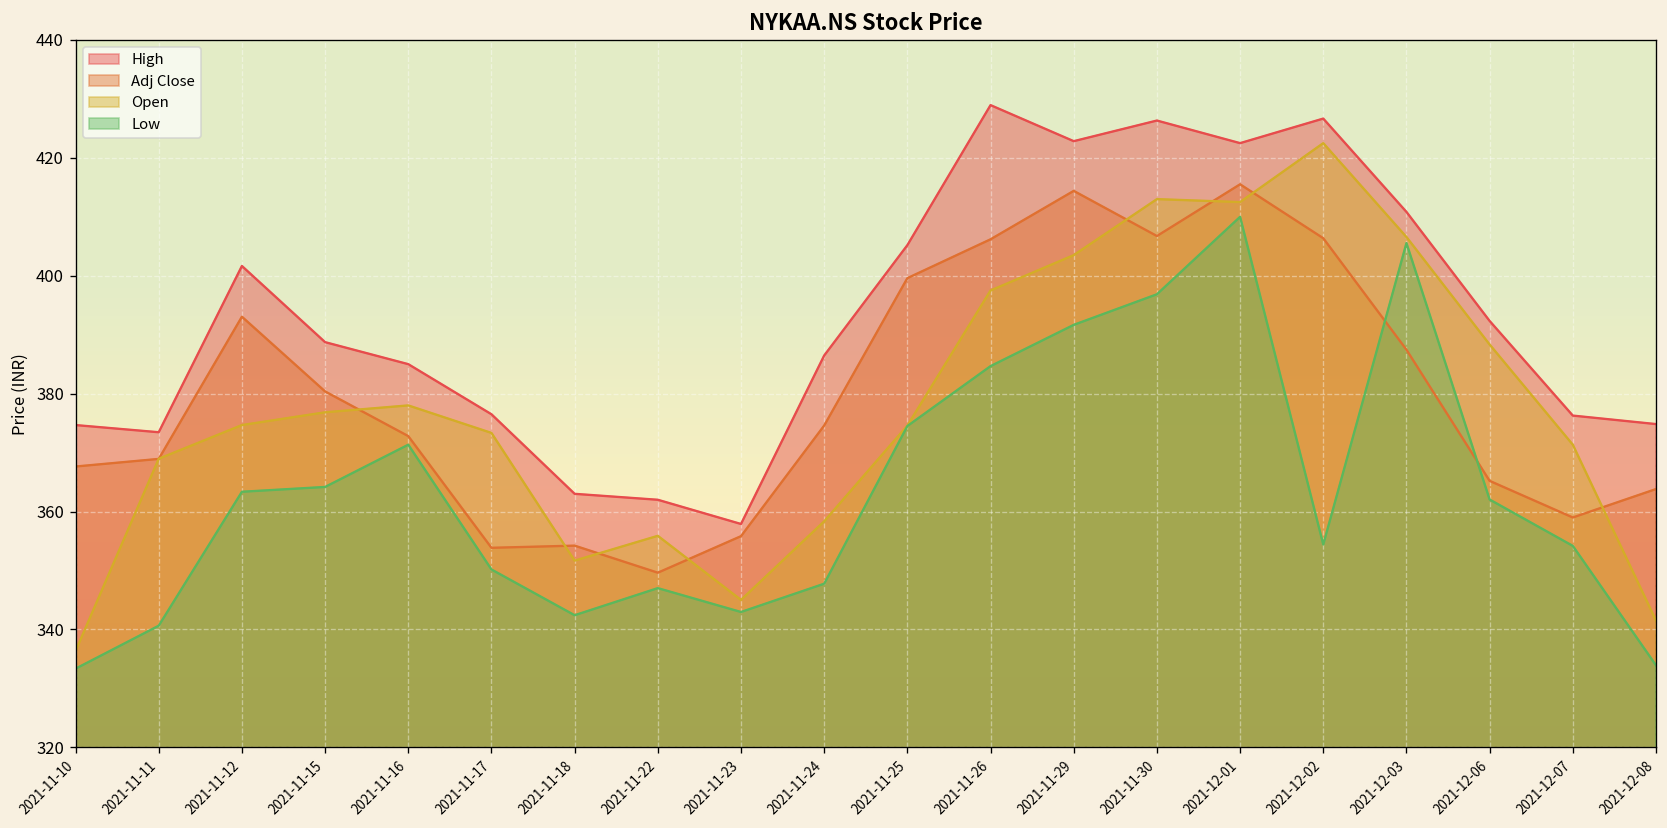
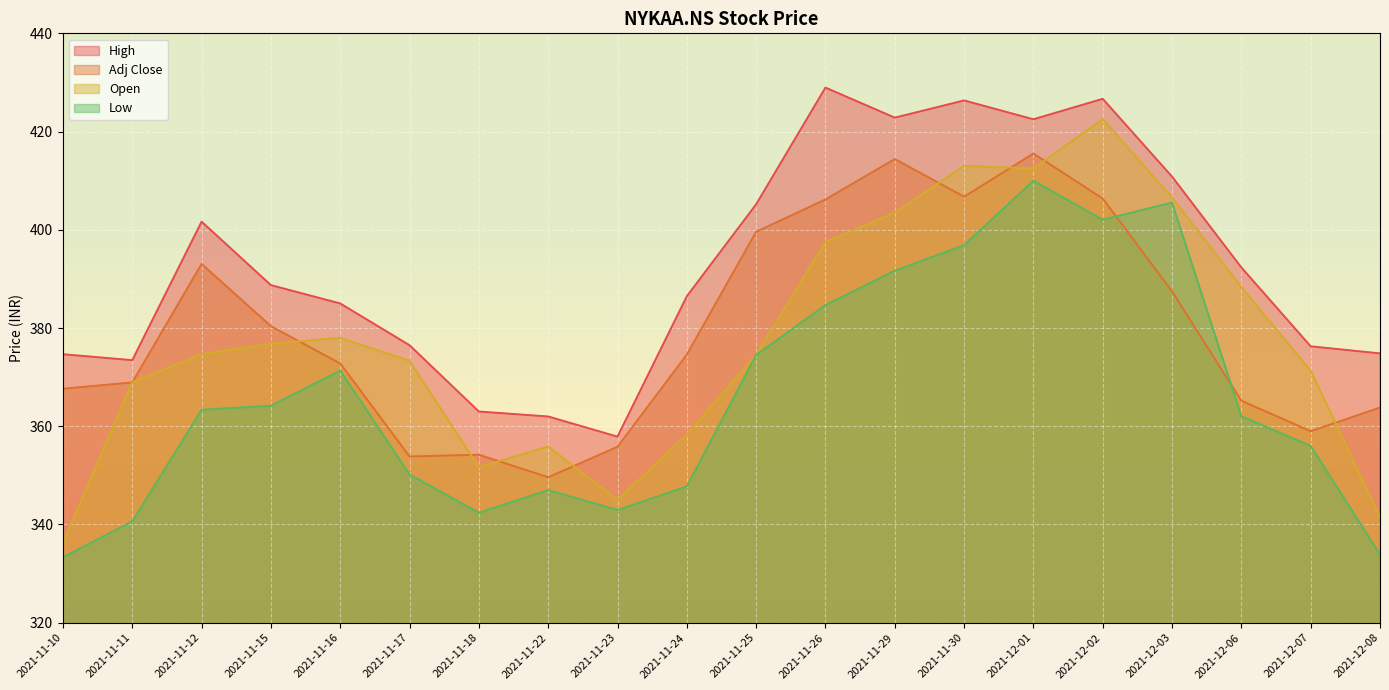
  {
    "Low": {
      "2021-11-10": 333,
      "2021-11-11": 341,
      "2021-11-12": 363,
      "2021-11-15": 364,
      "2021-11-16": 371,
      "2021-11-17": 350,
      "2021-11-18": 342,
      "2021-11-22": 347,
      "2021-11-23": 343,
      "2021-11-24": 348,
      "2021-11-26": 385,
      "2021-11-29": 392,
      "2021-11-30": 397,
      "2021-12-01": 410,
-     "2021-12-02": 354,
+     "2021-12-02": 402,
      "2021-12-03": 406,
      "2021-12-06": 362,
-     "2021-12-07": 354,
+     "2021-12-07": 356,
      "2021-12-08": 334
    }
  }
